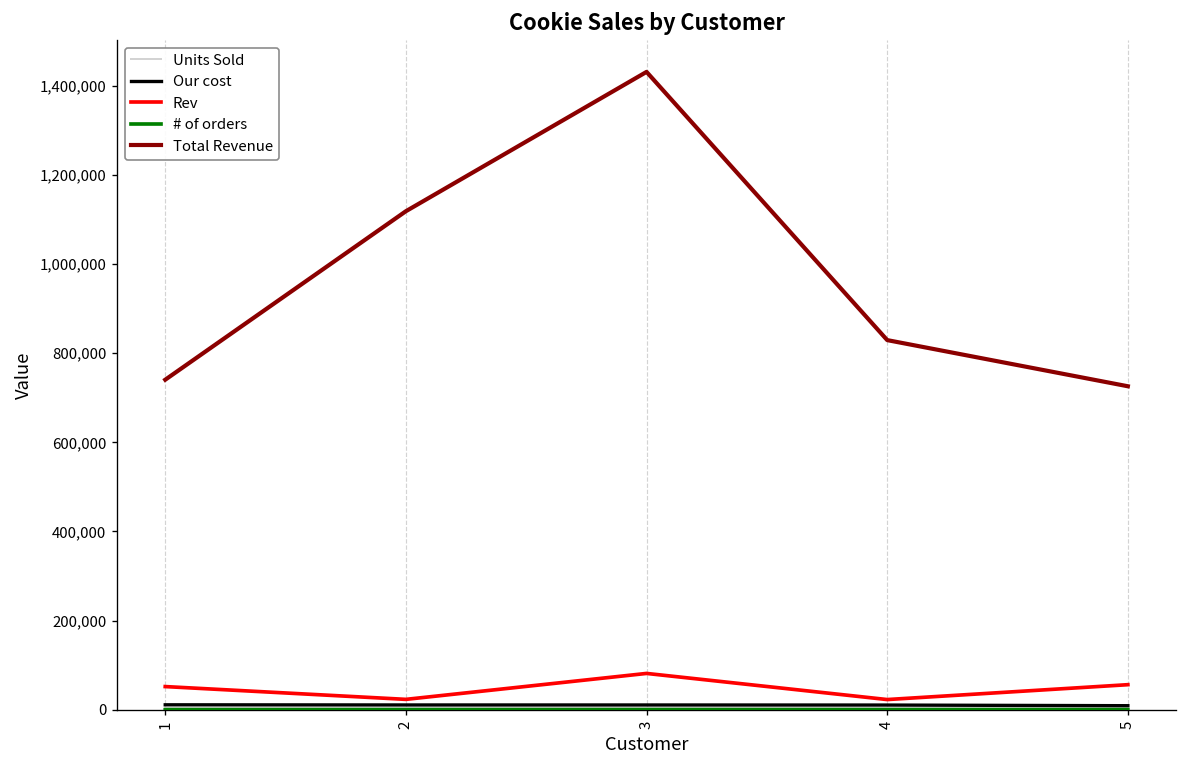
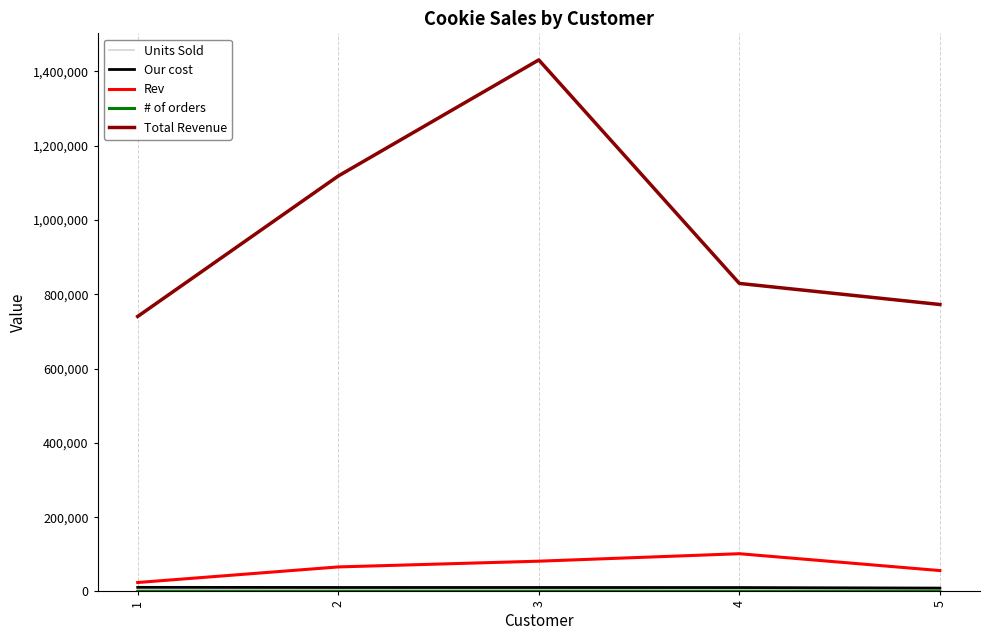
  {
    "Our cost": {
      "1": "10,000"
    },
    "Rev": {
-     "1": "50,000",
-     "2": "20,000",
+     "1": "20,000",
+     "2": "70,000",
      "3": "80,000",
-     "4": "20,000",
+     "4": "100,000",
      "5": "60,000"
    },
    "Total Revenue": {
      "1": "740,000",
      "2": "1,120,000",
      "3": "1,430,000",
      "4": "830,000",
-     "5": "730,000"
+     "5": "770,000"
    }
  }
